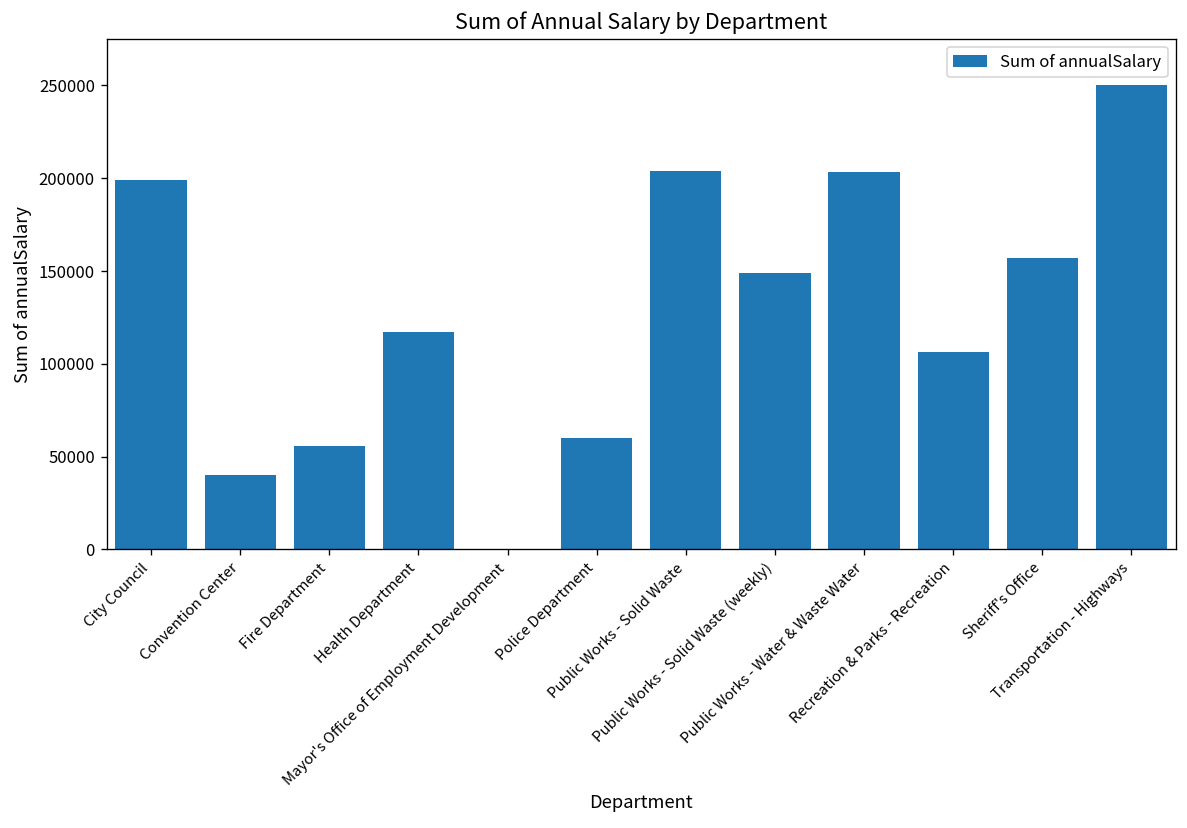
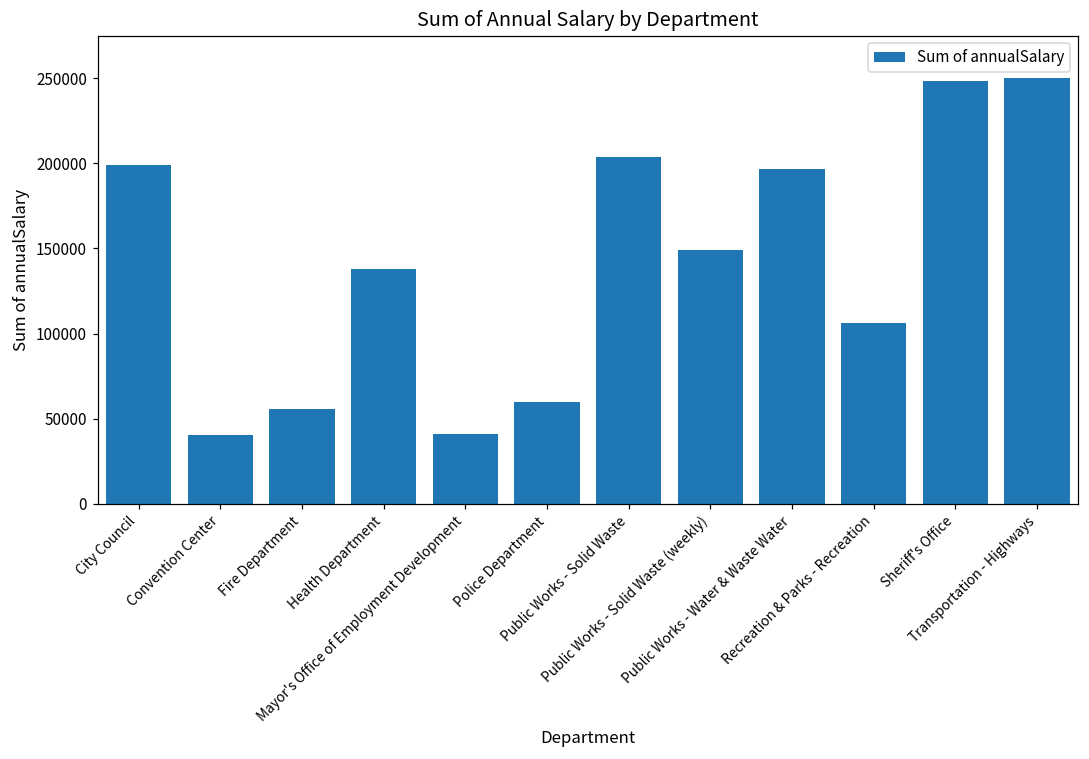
  {
    "City Council": 199000,
    "Convention Center": 40000,
    "Fire Department": 56000,
-   "Health Department": 117000,
-   "Mayor's Office of Employment Development": 0,
+   "Health Department": 138000,
+   "Mayor's Office of Employment Development": 41000,
    "Police Department": 60000,
    "Public Works - Solid Waste": 204000,
    "Public Works - Solid Waste (weekly)": 149000,
-   "Public Works - Water & Waste Water": 204000,
+   "Public Works - Water & Waste Water": 197000,
    "Recreation & Parks - Recreation": 106000,
-   "Sheriff's Office": 157000,
+   "Sheriff's Office": 248000,
    "Transportation - Highways": 250000
  }
